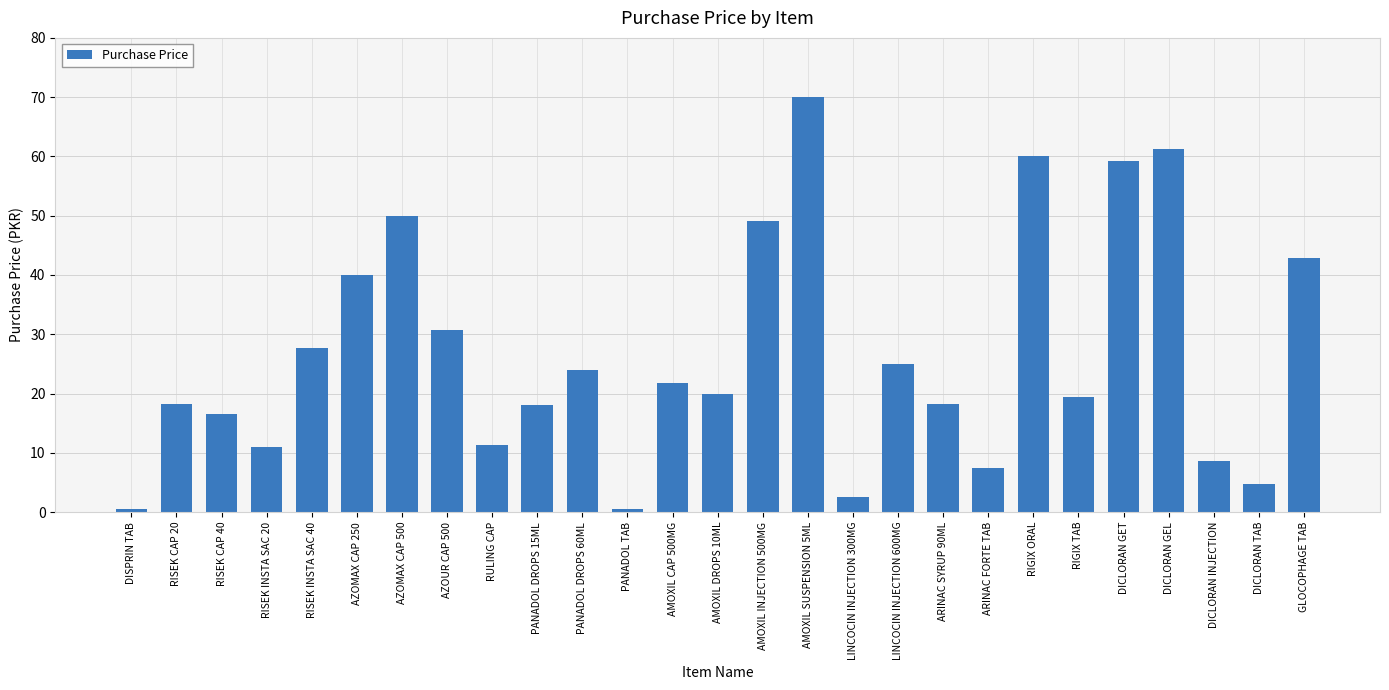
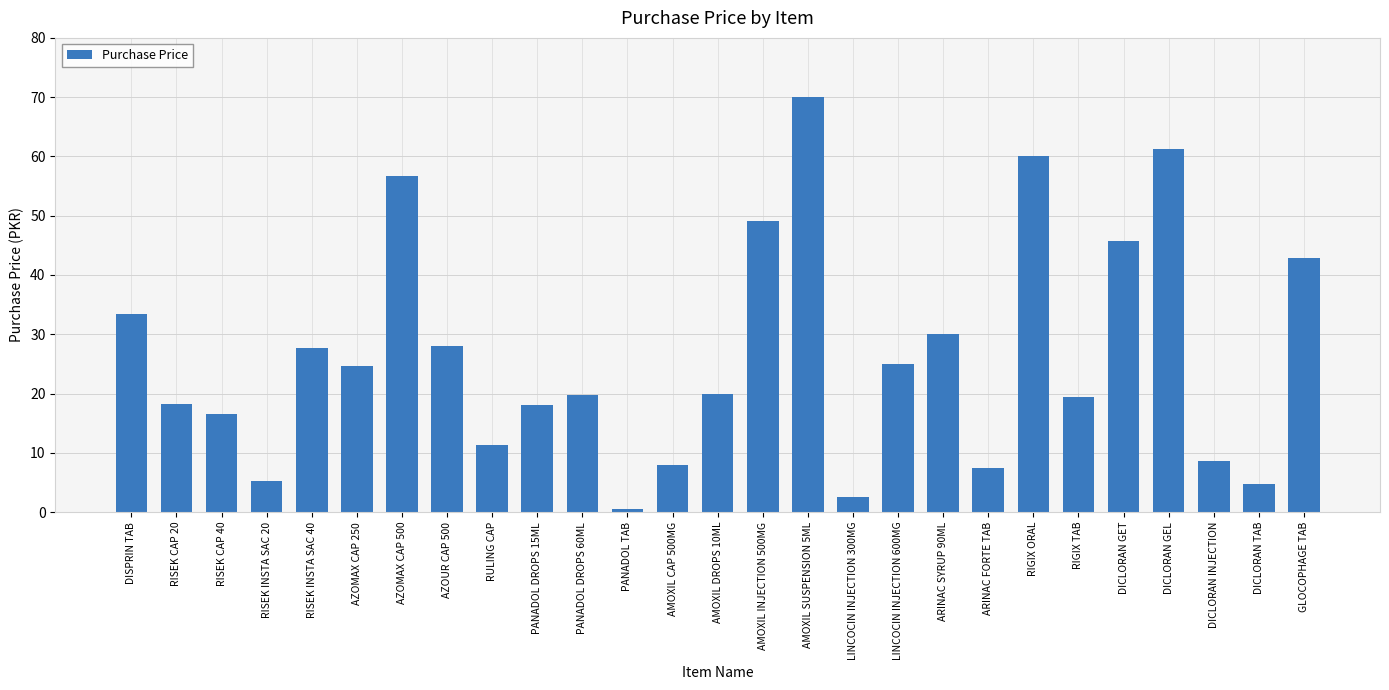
  {
-   "DISPRIN TAB": 0,
+   "DISPRIN TAB": 33,
    "RISEK CAP 20": 18,
    "RISEK CAP 40": 17,
-   "RISEK INSTA SAC 20": 11,
+   "RISEK INSTA SAC 20": 5,
    "RISEK INSTA SAC 40": 28,
-   "AZOMAX CAP 250": 40,
-   "AZOMAX CAP 500": 50,
-   "AZOUR CAP 500": 31,
+   "AZOMAX CAP 250": 25,
+   "AZOMAX CAP 500": 57,
+   "AZOUR CAP 500": 28,
    "RULING CAP": 11,
    "PANADOL DROPS 15ML": 18,
-   "PANADOL DROPS 60ML": 24,
+   "PANADOL DROPS 60ML": 20,
    "PANADOL TAB": 1,
-   "AMOXIL CAP 500MG": 22,
+   "AMOXIL CAP 500MG": 8,
    "AMOXIL DROPS 10ML": 20,
    "AMOXIL INJECTION 500MG": 49,
    "AMOXIL SUSPENSION 5ML": 70,
    "LINCOCIN INJECTION 300MG": 3,
    "LINCOCIN INJECTION 600MG": 25,
-   "ARINAC SYRUP 90ML": 18,
+   "ARINAC SYRUP 90ML": 30,
    "ARINAC FORTE TAB": 7,
    "RIGIX ORAL": 60,
    "RIGIX TAB": 19,
-   "DICLORAN GET": 59,
+   "DICLORAN GET": 46,
    "DICLORAN GEL": 61,
    "DICLORAN INJECTION": 9,
    "DICLORAN TAB": 5,
    "GLOCOPHAGE TAB": 43
  }
